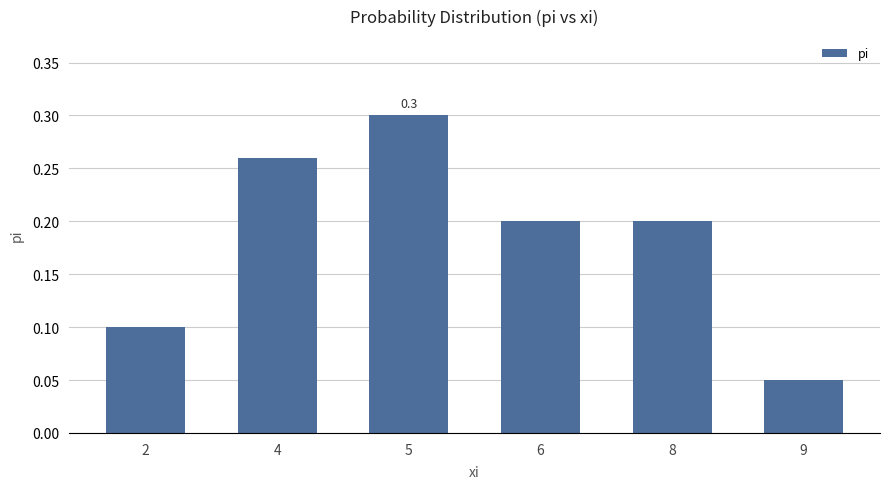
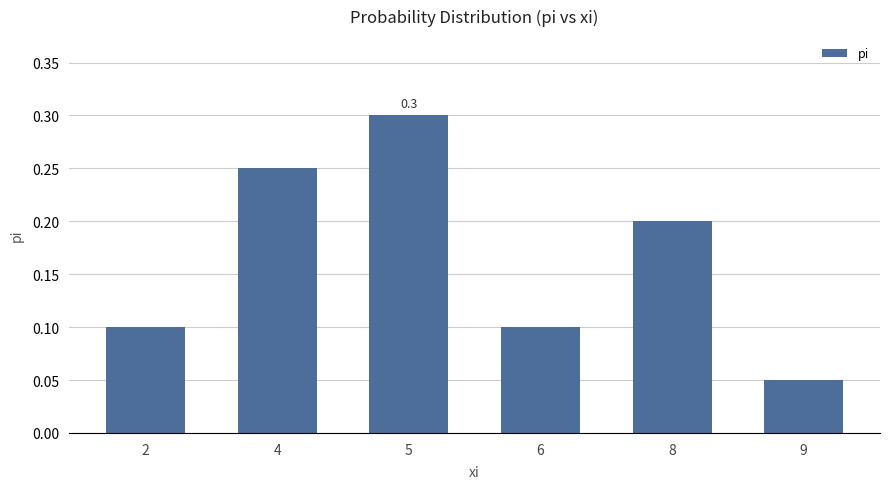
  {
    "2": 0.10,
-   "4": 0.26,
-   "6": 0.2,
+   "4": 0.25,
+   "6": 0.1,
    "8": 0.20,
    "9": 0.05
  }
